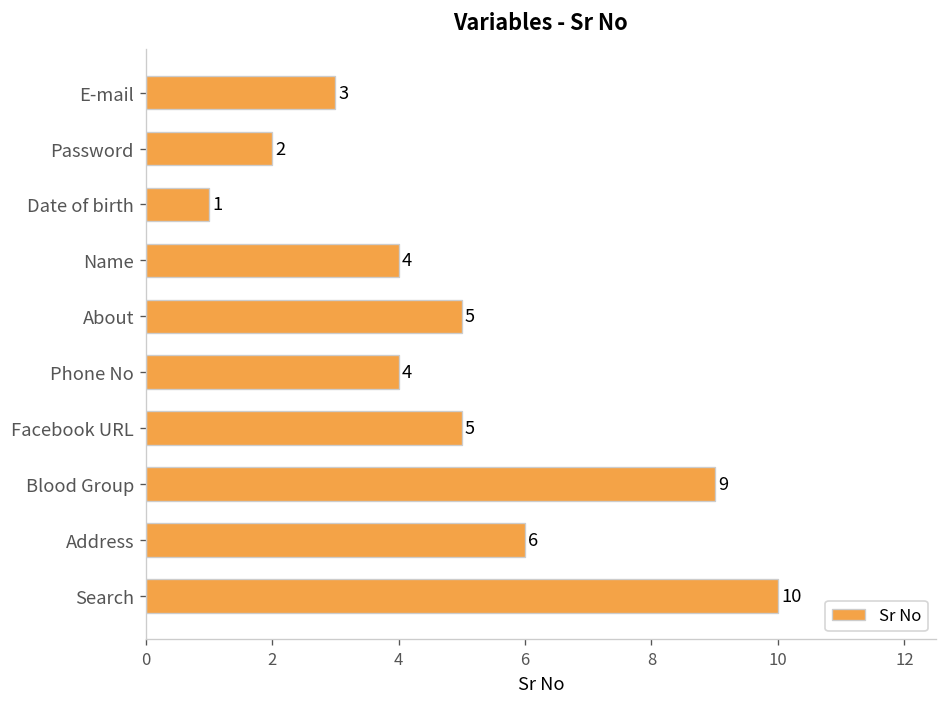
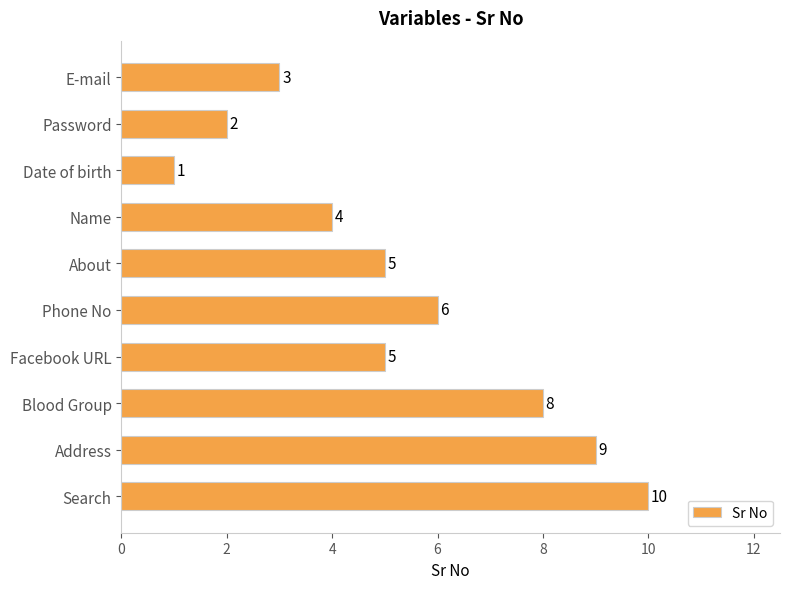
  {
    "E-mail": 3,
    "Password": 2,
    "Date of birth": 1,
    "Name": 4,
    "About": 5,
-   "Phone No": 4,
+   "Phone No": 6,
    "Facebook URL": 5,
-   "Blood Group": 9,
-   "Address": 6,
+   "Blood Group": 8,
+   "Address": 9,
    "Search": 10
  }
